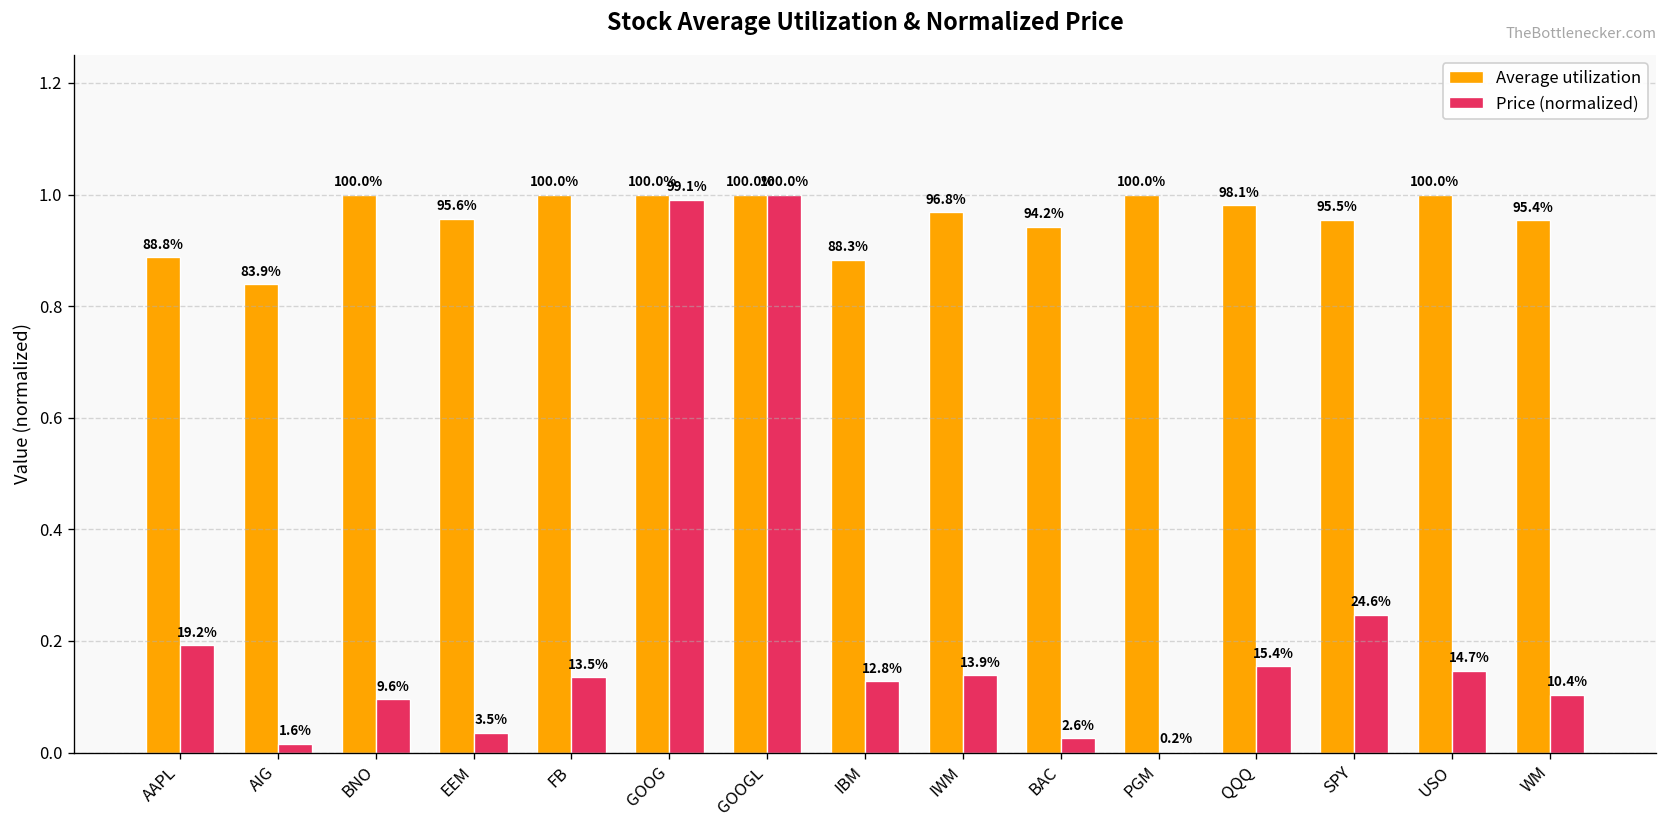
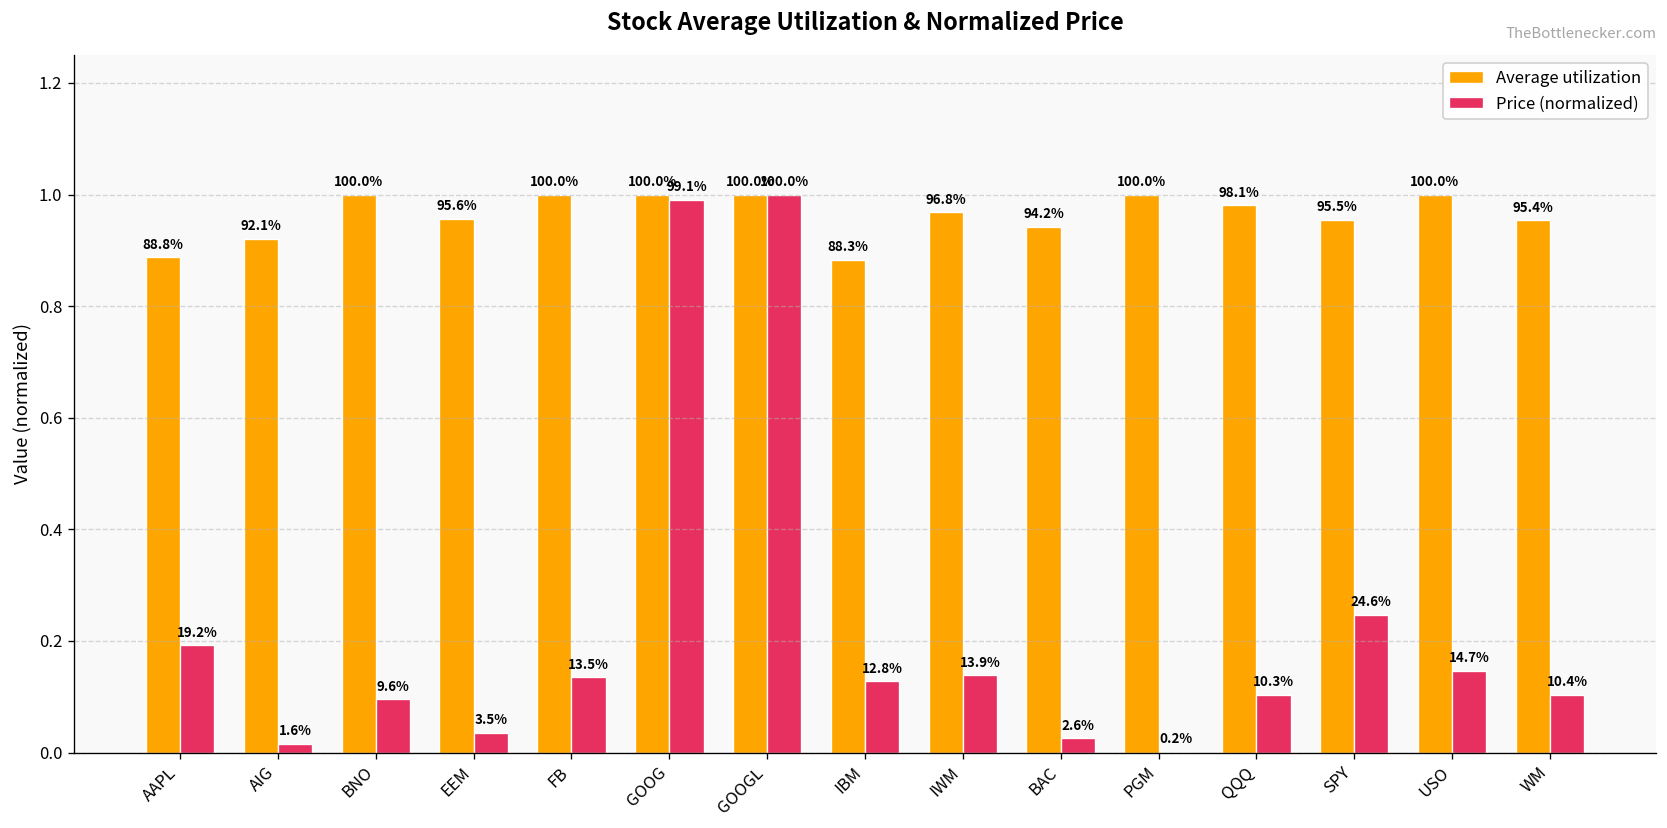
  {
    "Average utilization": {
      "AAPL": "88.8%",
-     "AIG": "83.9%",
+     "AIG": "92.1%",
      "BNO": "100.0%",
      "EEM": "95.6%",
      "FB": "100.0%",
      "GOOG": "100.0%",
      "IBM": "88.3%",
      "IWM": "96.8%",
      "BAC": "94.2%",
      "PGM": "100.0%",
      "QQQ": "98.1%",
      "SPY": "95.5%",
      "USO": "100.0%",
      "WM": "95.4%"
    },
    "Price (normalized)": {
      "AAPL": "19.2%",
      "AIG": "1.6%",
      "BNO": "9.6%",
      "EEM": "3.5%",
      "FB": "13.5%",
      "IBM": "12.8%",
      "IWM": "13.9%",
      "BAC": "2.6%",
      "PGM": "0.2%",
-     "QQQ": "15.4%",
+     "QQQ": "10.3%",
      "SPY": "24.6%",
      "USO": "14.7%",
      "WM": "10.4%"
    }
  }
